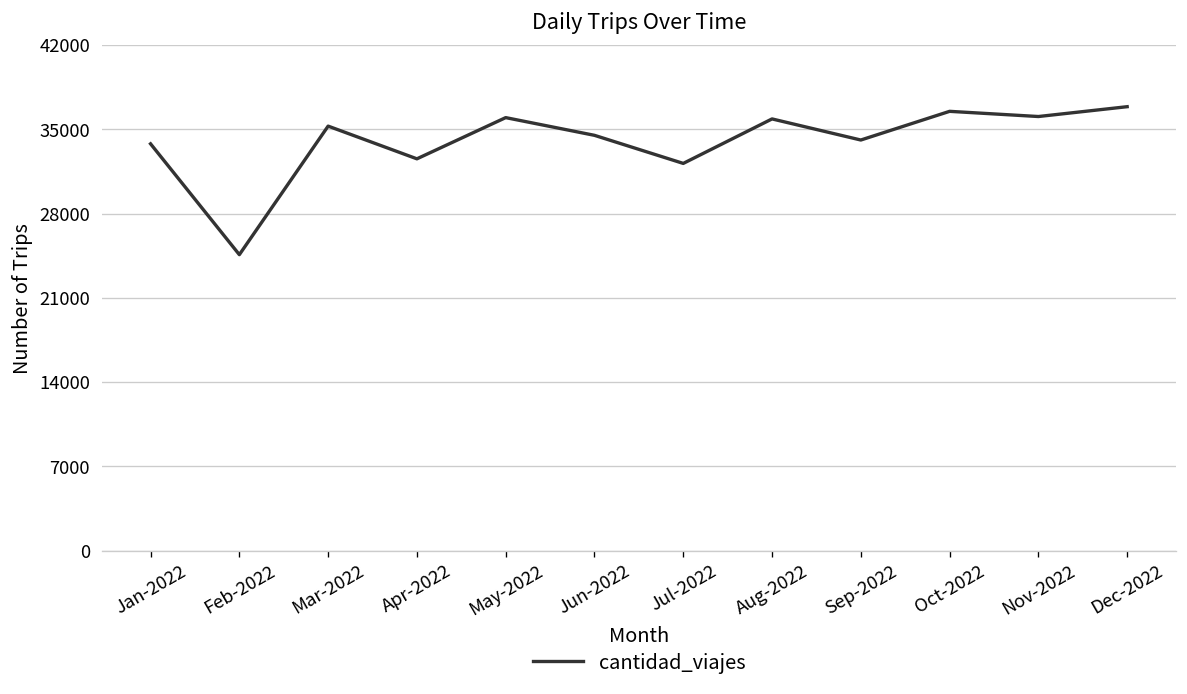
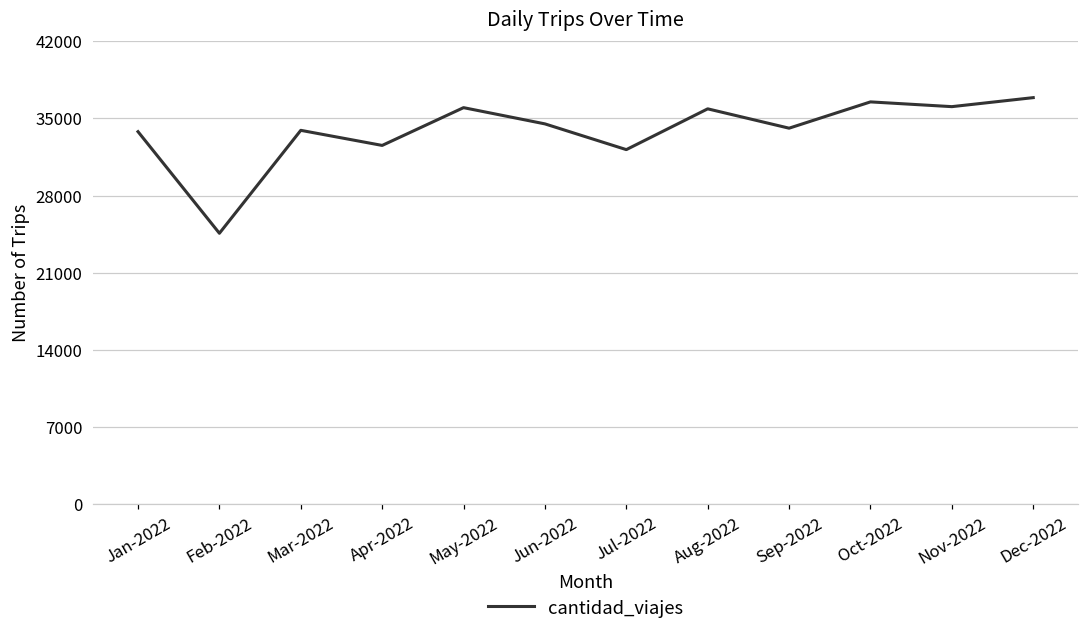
  {
    "Jan-2022": 33800,
    "Feb-2022": 24600,
-   "Mar-2022": 35300,
+   "Mar-2022": 33900,
    "Apr-2022": 32600,
    "May-2022": 36000,
    "Jun-2022": 34500,
    "Jul-2022": 32200,
    "Aug-2022": 35900,
    "Sep-2022": 34100,
    "Oct-2022": 36500,
    "Nov-2022": 36100,
    "Dec-2022": 36900
  }
